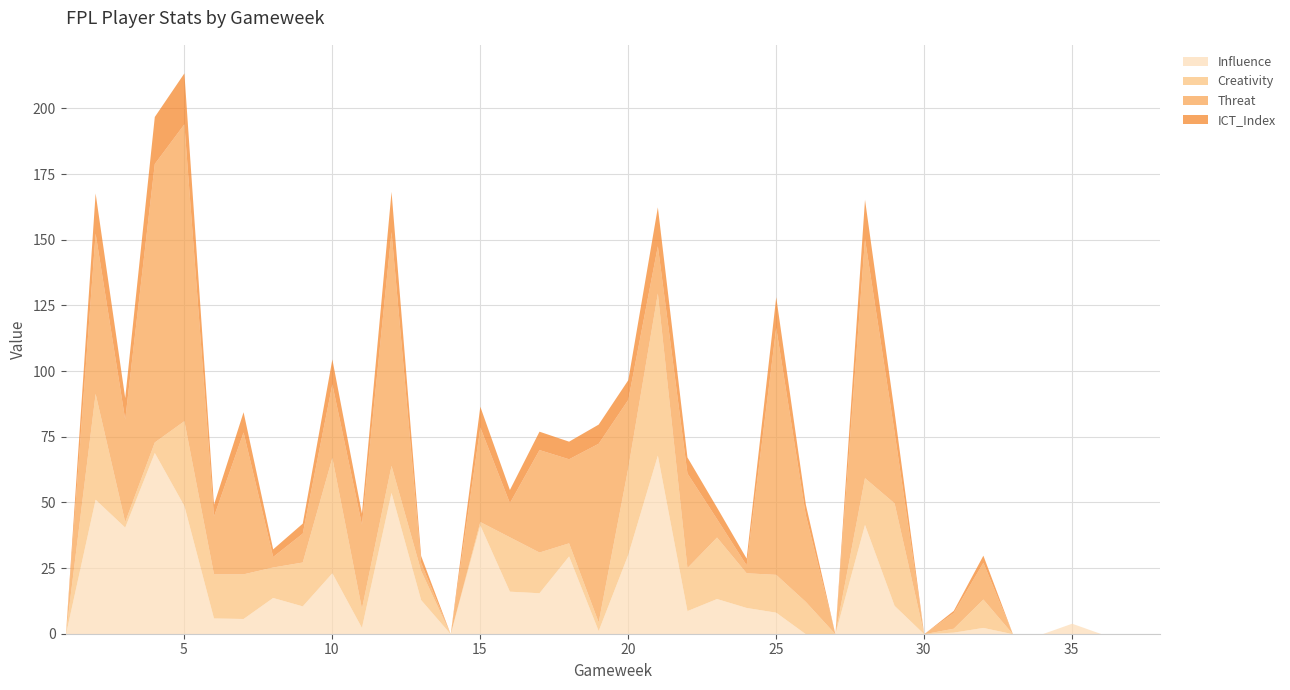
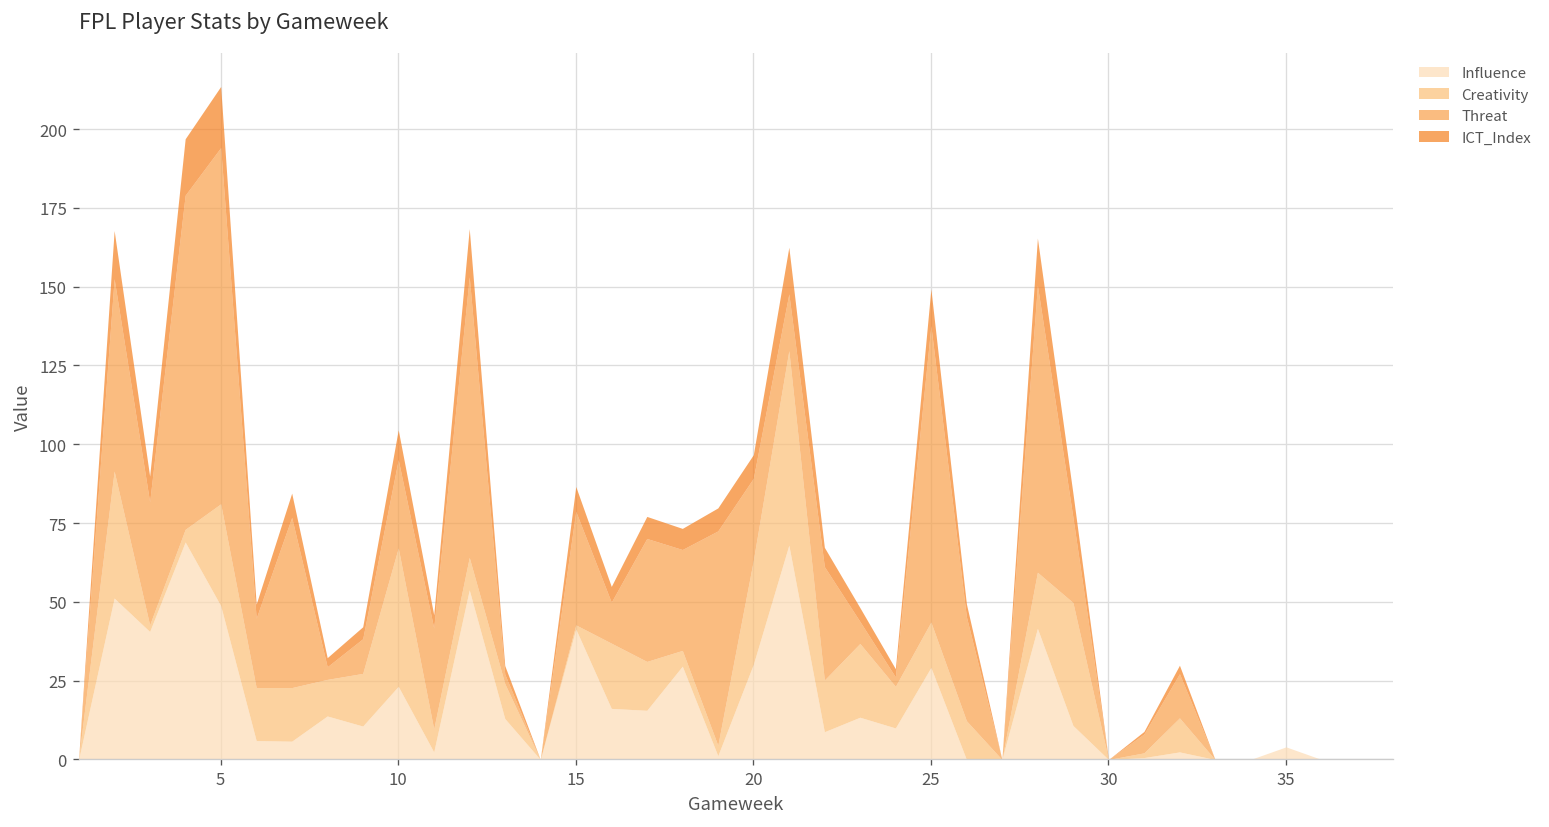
  {
    "Influence": {
      "5": 49,
      "10": 23,
      "15": 41,
      "20": 30,
-     "25": 8
+     "25": 29
    }
  }
